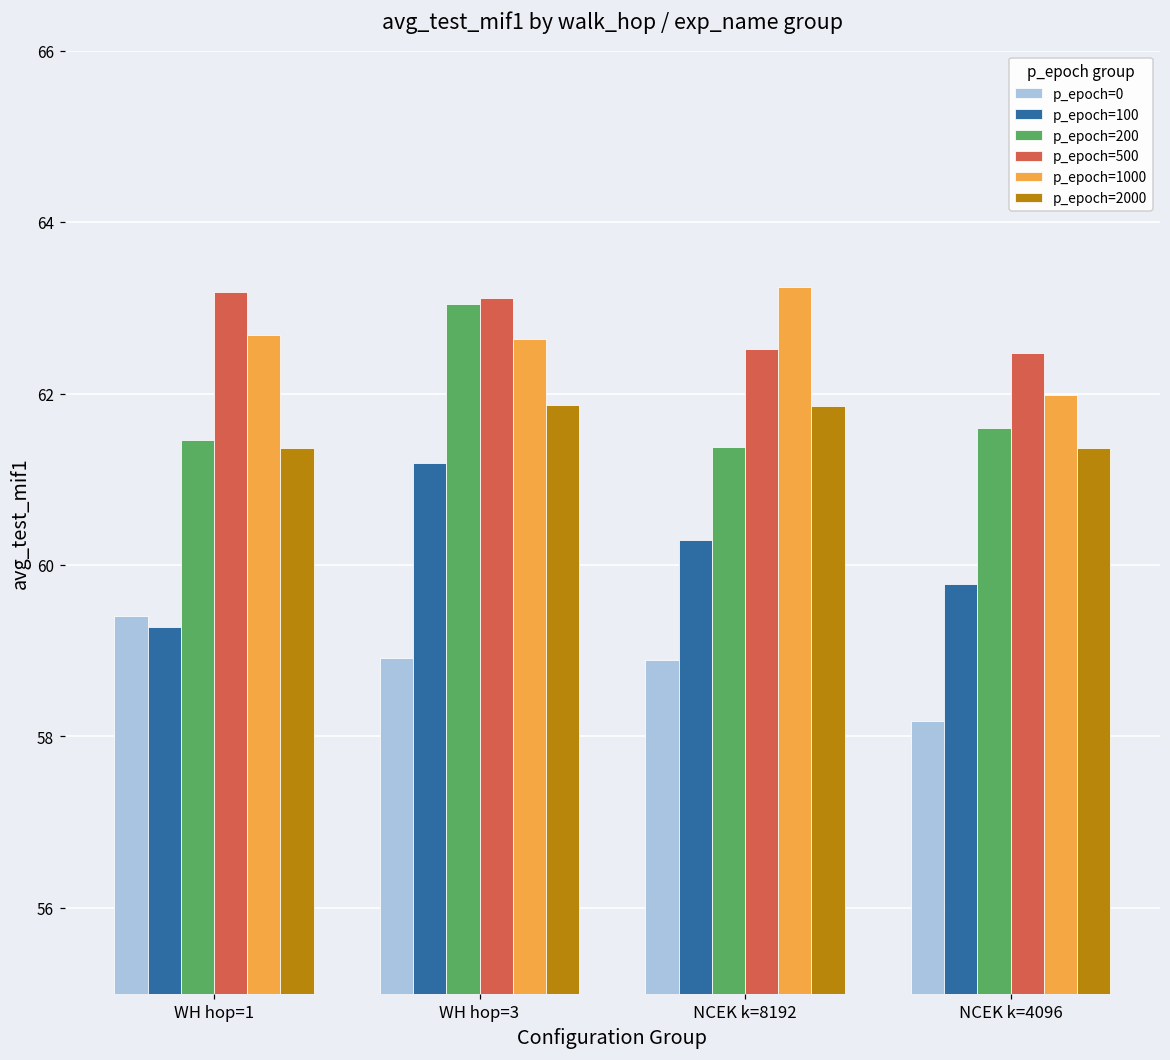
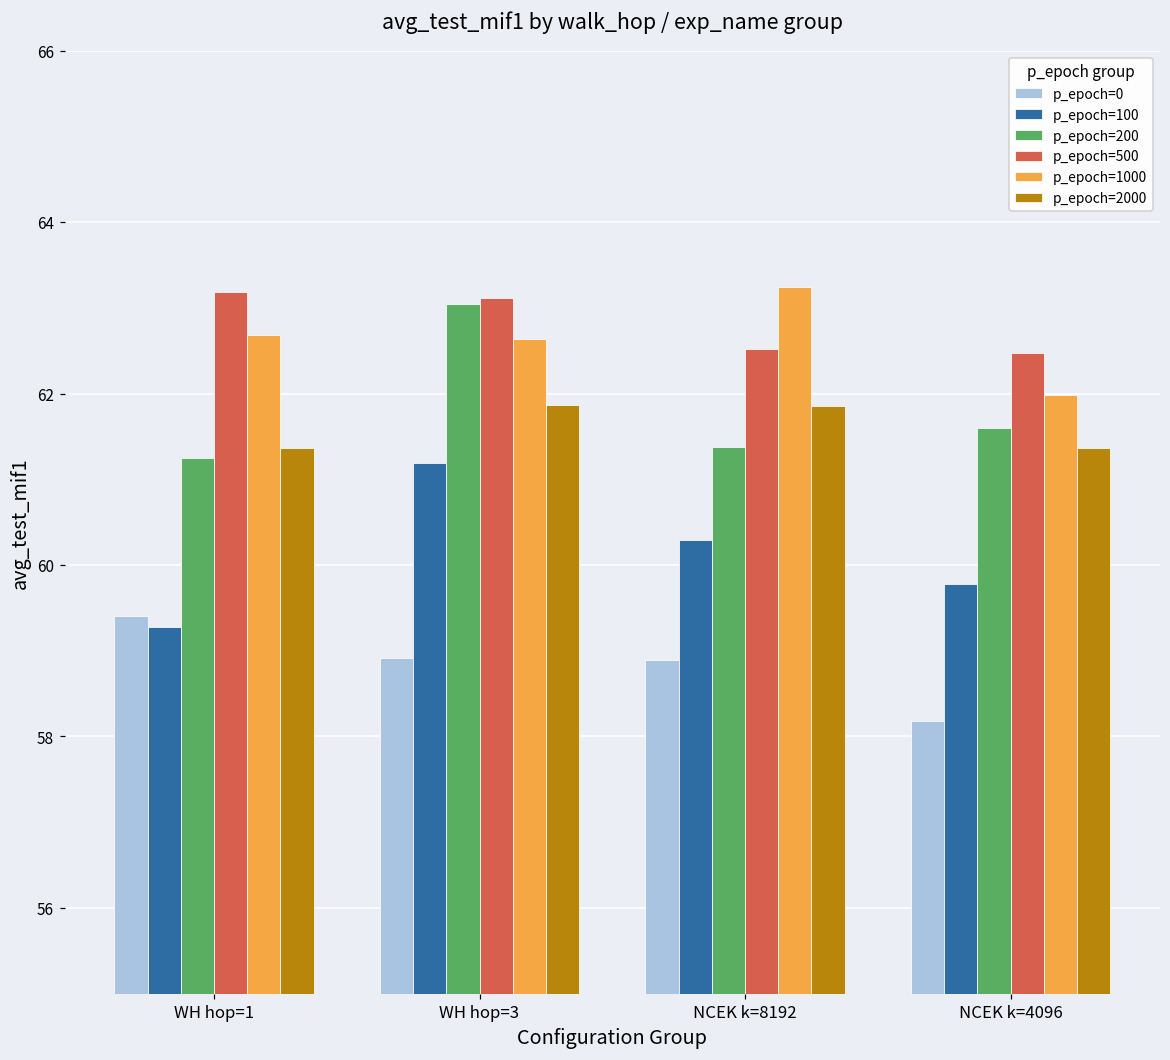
  {
    "p_epoch=0": {
      "WH hop=1": 59.4,
      "WH hop=3": 58.9,
      "NCEK k=8192": 58.9,
      "NCEK k=4096": 58.2
    },
    "p_epoch=100": {
      "WH hop=1": 59.3,
      "WH hop=3": 61.2,
      "NCEK k=8192": 60.3,
      "NCEK k=4096": 59.8
    },
    "p_epoch=200": {
-     "WH hop=1": 61.5,
+     "WH hop=1": 61.3,
      "WH hop=3": 63.1,
      "NCEK k=8192": 61.4,
      "NCEK k=4096": 61.6
    },
    "p_epoch=500": {
      "WH hop=1": 63.2,
      "WH hop=3": 63.1,
      "NCEK k=8192": 62.5,
      "NCEK k=4096": 62.5
    },
    "p_epoch=1000": {
      "WH hop=1": 62.7,
      "WH hop=3": 62.6,
      "NCEK k=8192": 63.2,
      "NCEK k=4096": 62.0
    },
    "p_epoch=2000": {
      "WH hop=1": 61.4,
      "WH hop=3": 61.9,
      "NCEK k=8192": 61.9,
      "NCEK k=4096": 61.4
    }
  }
